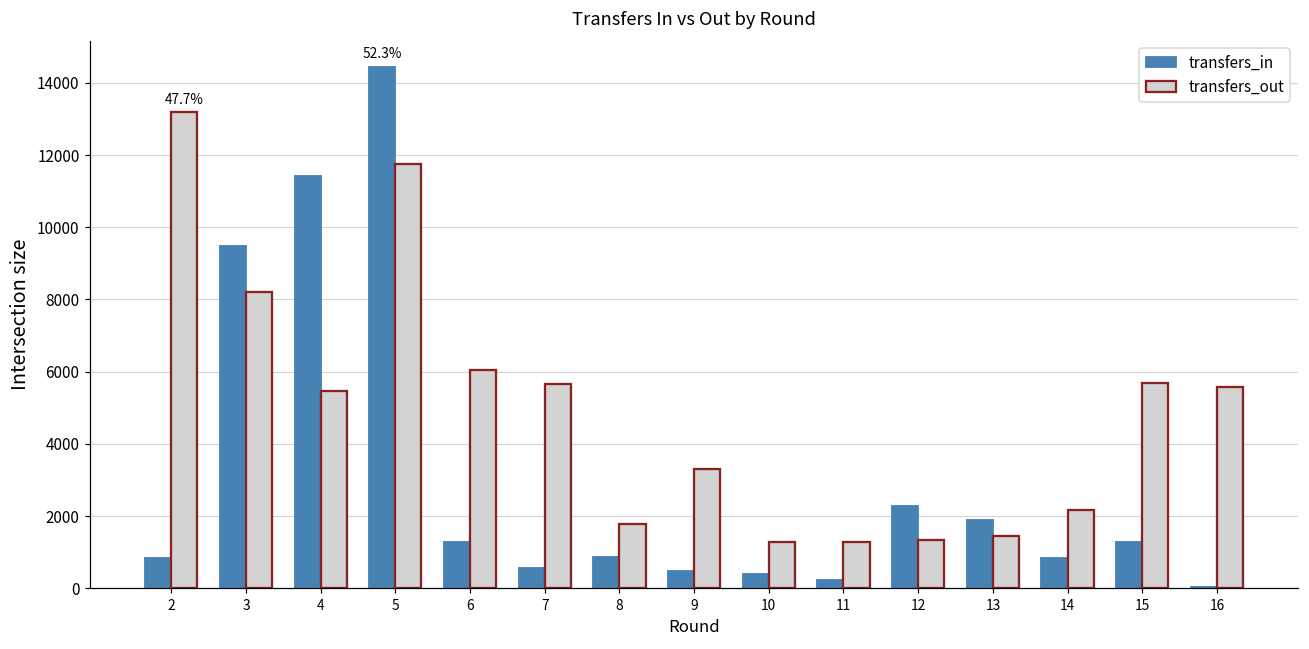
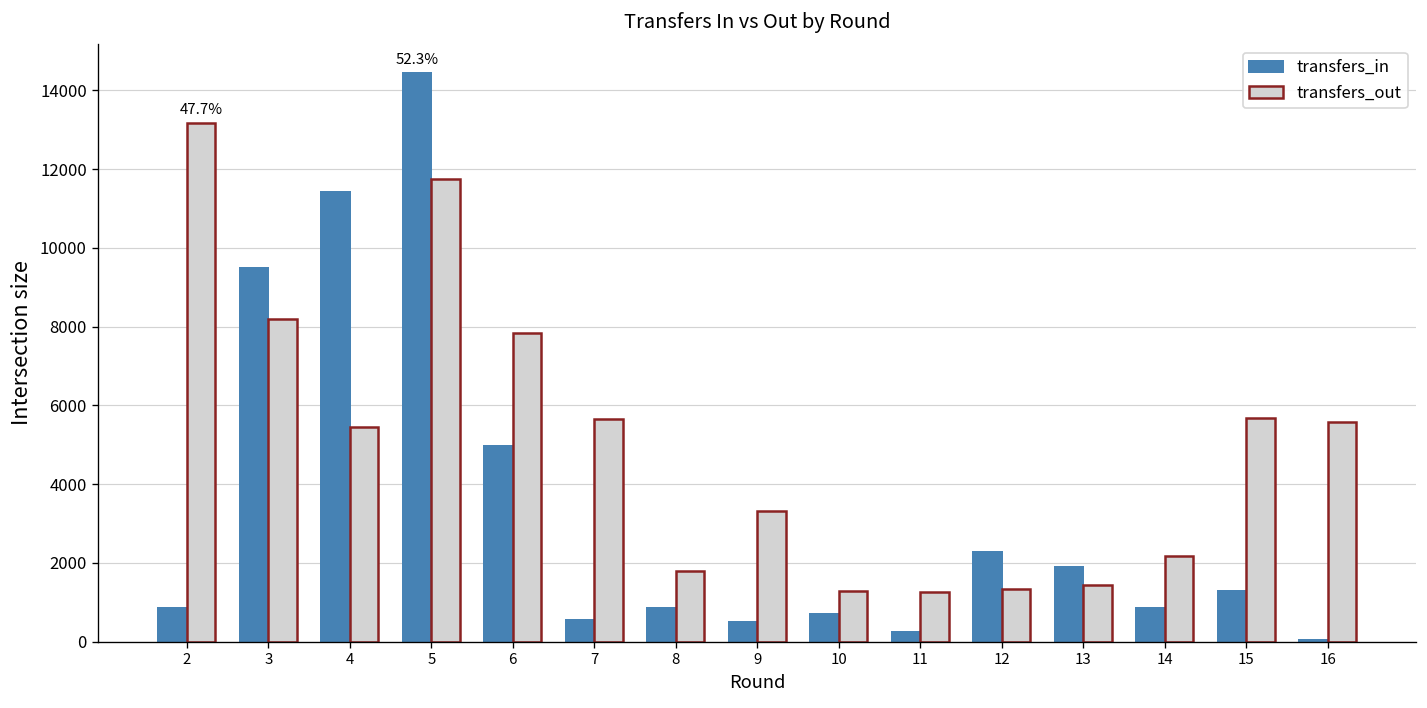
  {
    "transfers_in": {
      "2": 800,
      "3": 9500,
      "4": 11400,
-     "6": 1300,
+     "6": 5000,
      "7": 500,
      "8": 900,
      "9": 500,
-     "10": 400,
+     "10": 700,
      "11": 200,
      "12": 2300,
      "13": 1900,
      "14": 800,
      "15": 1300
    },
    "transfers_out": {
      "3": 8200,
      "4": 5500,
      "5": 11700,
-     "6": 6000,
+     "6": 7800,
      "7": 5700,
      "8": 1800,
      "9": 3300,
      "10": 1300,
      "11": 1300,
      "12": 1300,
      "13": 1400,
      "14": 2200,
      "15": 5700,
      "16": 5600
    }
  }
